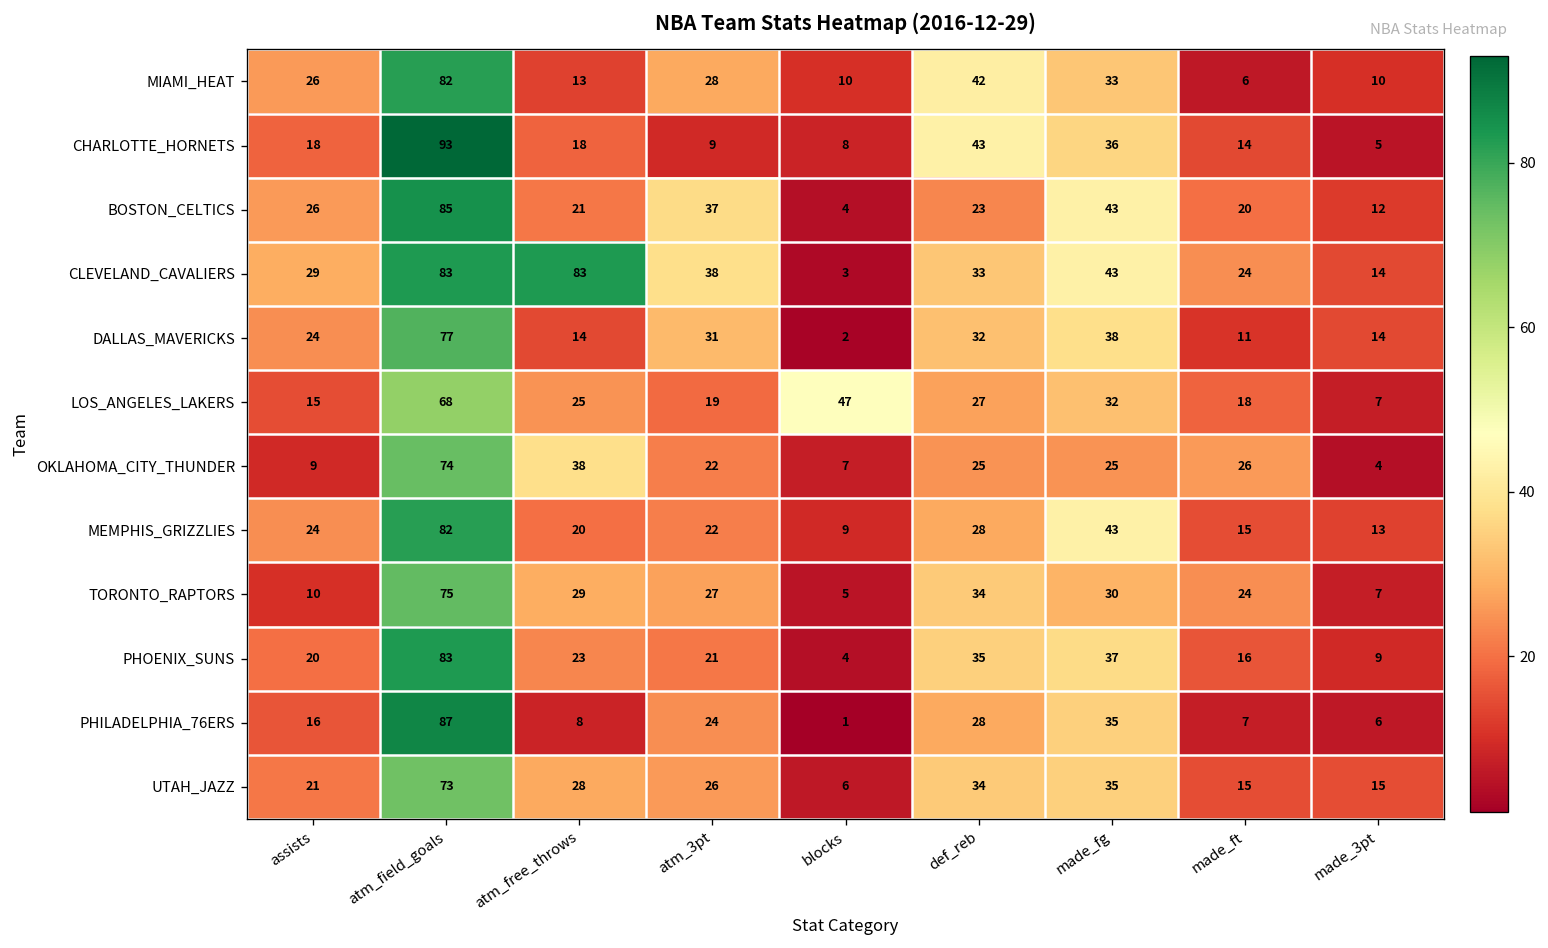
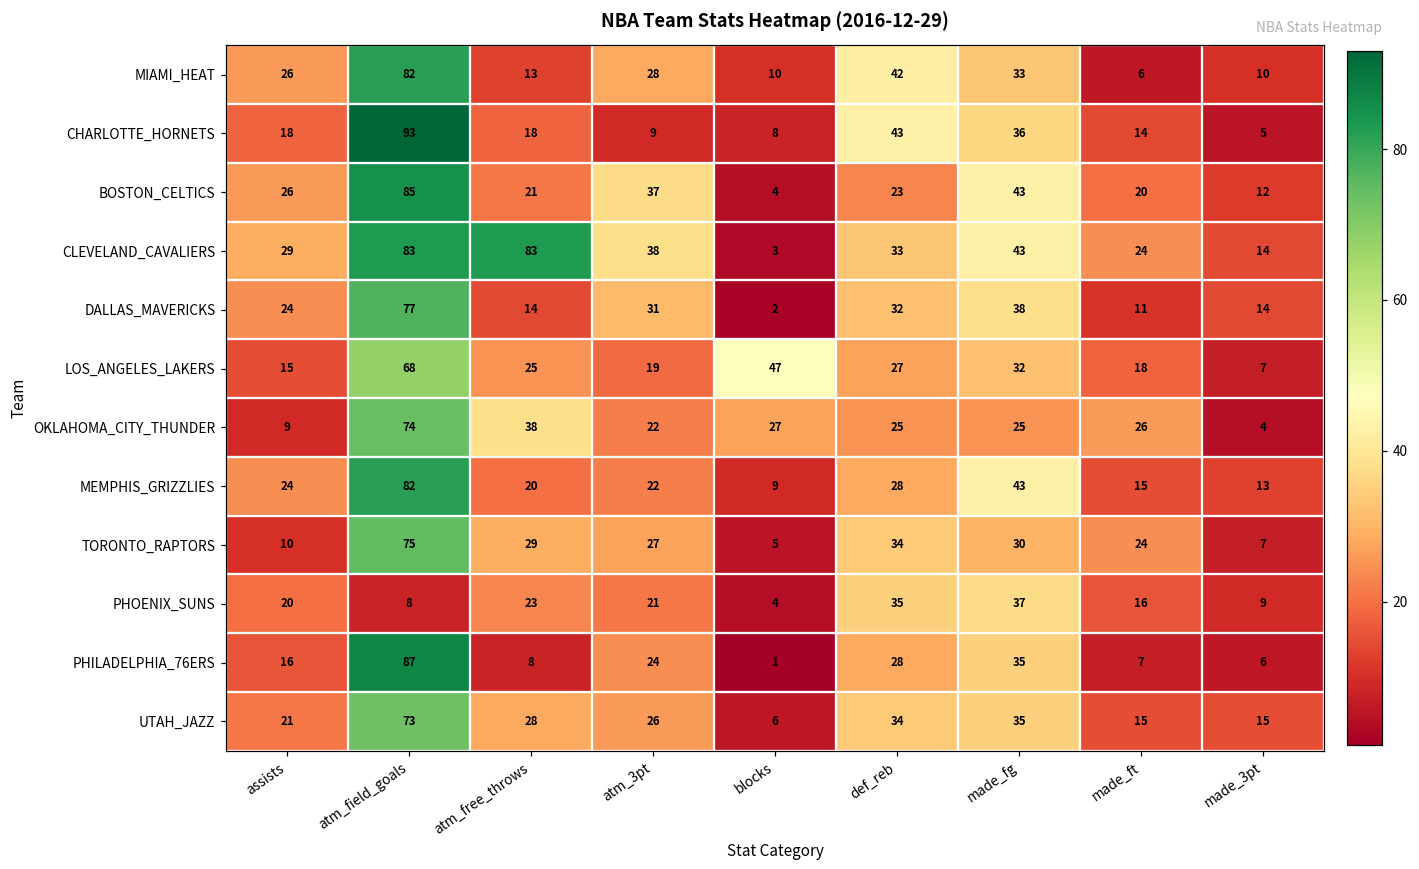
  {
    "MIAMI_HEAT": {
      "assists": 26,
      "atm_field_goals": 82,
      "atm_free_throws": 13,
      "atm_3pt": 28,
      "blocks": 10,
      "def_reb": 42,
      "made_fg": 33,
      "made_ft": 6,
      "made_3pt": 10
    },
    "CHARLOTTE_HORNETS": {
      "assists": 18,
      "atm_field_goals": 93,
      "atm_free_throws": 18,
      "atm_3pt": 9,
      "blocks": 8,
      "def_reb": 43,
      "made_fg": 36,
      "made_ft": 14,
      "made_3pt": 5
    },
    "BOSTON_CELTICS": {
      "assists": 26,
      "atm_field_goals": 85,
      "atm_free_throws": 21,
      "atm_3pt": 37,
      "blocks": 4,
      "def_reb": 23,
      "made_fg": 43,
      "made_ft": 20,
      "made_3pt": 12
    },
    "CLEVELAND_CAVALIERS": {
      "assists": 29,
      "atm_field_goals": 83,
      "atm_free_throws": 83,
      "atm_3pt": 38,
      "blocks": 3,
      "def_reb": 33,
      "made_fg": 43,
      "made_ft": 24,
      "made_3pt": 14
    },
    "DALLAS_MAVERICKS": {
      "assists": 24,
      "atm_field_goals": 77,
      "atm_free_throws": 14,
      "atm_3pt": 31,
      "blocks": 2,
      "def_reb": 32,
      "made_fg": 38,
      "made_ft": 11,
      "made_3pt": 14
    },
    "LOS_ANGELES_LAKERS": {
      "assists": 15,
      "atm_field_goals": 68,
      "atm_free_throws": 25,
      "atm_3pt": 19,
      "blocks": 47,
      "def_reb": 27,
      "made_fg": 32,
      "made_ft": 18,
      "made_3pt": 7
    },
    "OKLAHOMA_CITY_THUNDER": {
      "assists": 9,
      "atm_field_goals": 74,
      "atm_free_throws": 38,
      "atm_3pt": 22,
-     "blocks": 7,
+     "blocks": 27,
      "def_reb": 25,
      "made_fg": 25,
      "made_ft": 26,
      "made_3pt": 4
    },
    "MEMPHIS_GRIZZLIES": {
      "assists": 24,
      "atm_field_goals": 82,
      "atm_free_throws": 20,
      "atm_3pt": 22,
      "blocks": 9,
      "def_reb": 28,
      "made_fg": 43,
      "made_ft": 15,
      "made_3pt": 13
    },
    "TORONTO_RAPTORS": {
      "assists": 10,
      "atm_field_goals": 75,
      "atm_free_throws": 29,
      "atm_3pt": 27,
      "blocks": 5,
      "def_reb": 34,
      "made_fg": 30,
      "made_ft": 24,
      "made_3pt": 7
    },
    "PHOENIX_SUNS": {
      "assists": 20,
-     "atm_field_goals": 83,
+     "atm_field_goals": 8,
      "atm_free_throws": 23,
      "atm_3pt": 21,
      "blocks": 4,
      "def_reb": 35,
      "made_fg": 37,
      "made_ft": 16,
      "made_3pt": 9
    },
    "PHILADELPHIA_76ERS": {
      "assists": 16,
      "atm_field_goals": 87,
      "atm_free_throws": 8,
      "atm_3pt": 24,
      "blocks": 1,
      "def_reb": 28,
      "made_fg": 35,
      "made_ft": 7,
      "made_3pt": 6
    },
    "UTAH_JAZZ": {
      "assists": 21,
      "atm_field_goals": 73,
      "atm_free_throws": 28,
      "atm_3pt": 26,
      "blocks": 6,
      "def_reb": 34,
      "made_fg": 35,
      "made_ft": 15,
      "made_3pt": 15
    }
  }
